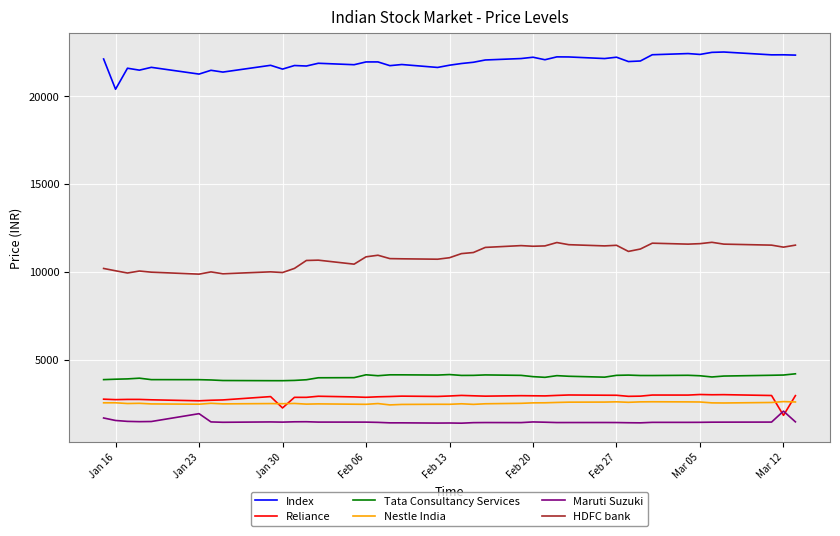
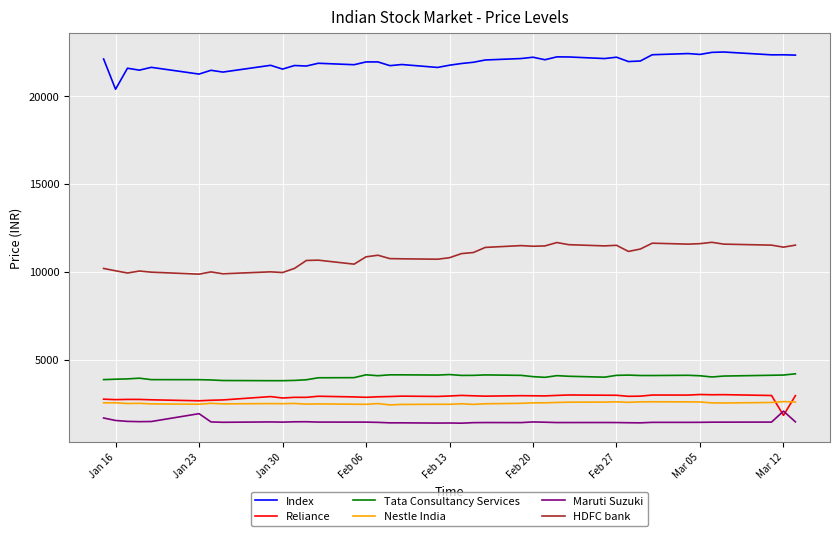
  {
    "Index": {
      "Jan 16": 20400,
      "Jan 23": 21200,
      "Jan 30": 21500,
      "Feb 06": 21900,
      "Feb 13": 21700,
      "Feb 20": 22200,
      "Feb 27": 22200,
      "Mar 05": 22400,
      "Mar 12": 22300
    },
    "Reliance": {
      "Jan 16": 2700,
      "Jan 23": 2700,
-     "Jan 30": 2200,
+     "Jan 30": 2800,
      "Feb 06": 2900,
      "Feb 13": 2900,
      "Feb 20": 2900,
      "Feb 27": 3000,
      "Mar 05": 3000,
      "Mar 12": 1800
    },
    "Tata Consultancy Services": {
      "Jan 16": 3900,
      "Jan 23": 3900,
      "Jan 30": 3800,
      "Feb 06": 4100,
      "Feb 13": 4100,
      "Feb 20": 4000,
      "Feb 27": 4100,
      "Mar 05": 4100,
      "Mar 12": 4100
    },
    "Nestle India": {
      "Jan 16": 2500,
      "Jan 23": 2500,
      "Jan 30": 2500,
      "Feb 06": 2500,
      "Feb 13": 2500,
      "Feb 20": 2500,
      "Feb 27": 2600,
      "Mar 05": 2600,
      "Mar 12": 2600
    },
    "Maruti Suzuki": {
      "Jan 16": 1500,
      "Jan 23": 1900,
      "Jan 30": 1400,
      "Feb 06": 1400,
      "Feb 13": 1400,
      "Feb 20": 1500,
      "Feb 27": 1400,
      "Mar 05": 1400,
      "Mar 12": 2100
    },
    "HDFC bank": {
      "Jan 16": 10100,
      "Jan 23": 9900,
      "Jan 30": 10000,
      "Feb 06": 10800,
      "Feb 13": 10800,
      "Feb 20": 11400,
      "Feb 27": 11500,
      "Mar 05": 11600,
      "Mar 12": 11400
    }
  }
